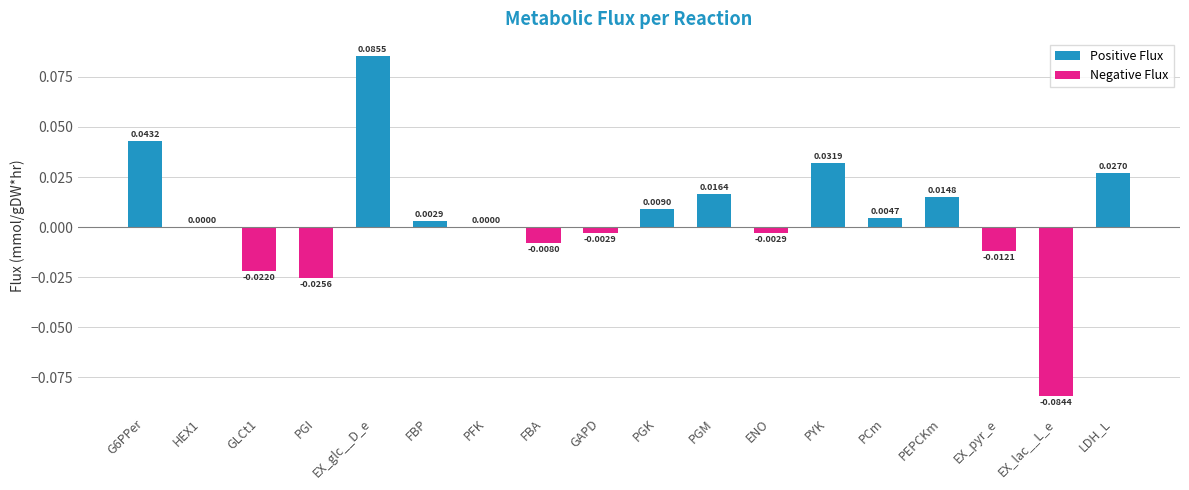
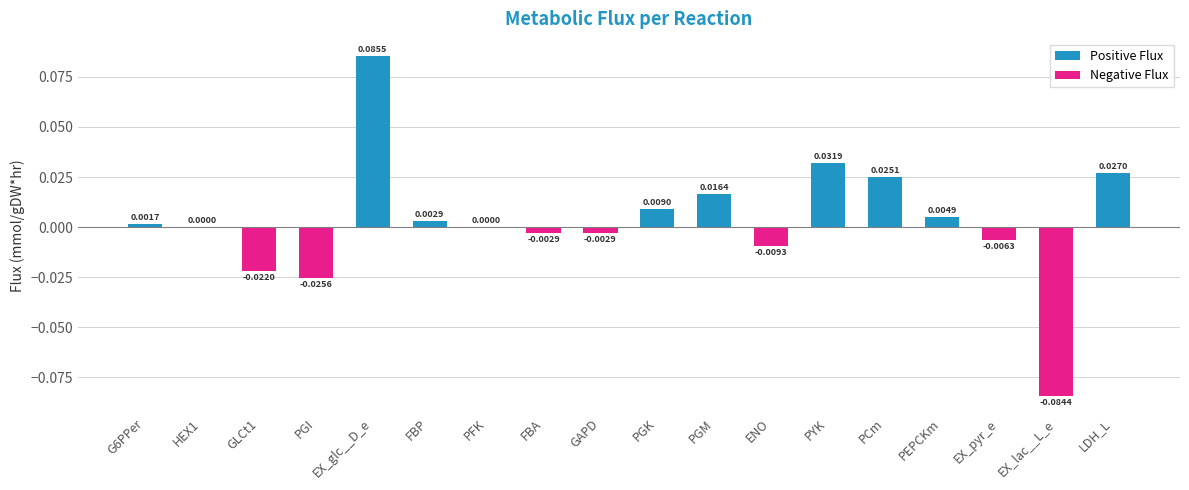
  {
-   "G6PPer": 0.0432,
+   "G6PPer": 0.0017,
    "HEX1": 0.0000,
    "GLCt1": -0.0220,
    "PGI": -0.0256,
    "EX_glc__D_e": 0.0855,
    "FBP": 0.0029,
    "PFK": 0.0000,
-   "FBA": -0.0080,
+   "FBA": -0.0029,
    "GAPD": -0.0029,
    "PGK": 0.0090,
    "PGM": 0.0164,
-   "ENO": -0.0029,
+   "ENO": -0.0093,
    "PYK": 0.0319,
-   "PCm": 0.0047,
-   "PEPCKm": 0.0148,
-   "EX_pyr_e": -0.0121,
+   "PCm": 0.0251,
+   "PEPCKm": 0.0049,
+   "EX_pyr_e": -0.0063,
    "EX_lac__L_e": -0.0844,
    "LDH_L": 0.0270
  }
